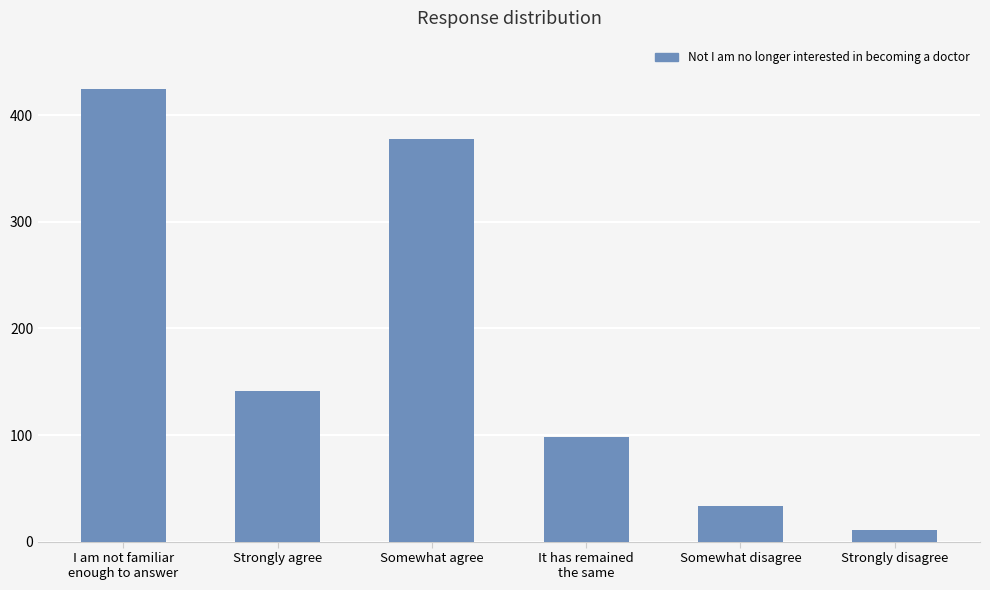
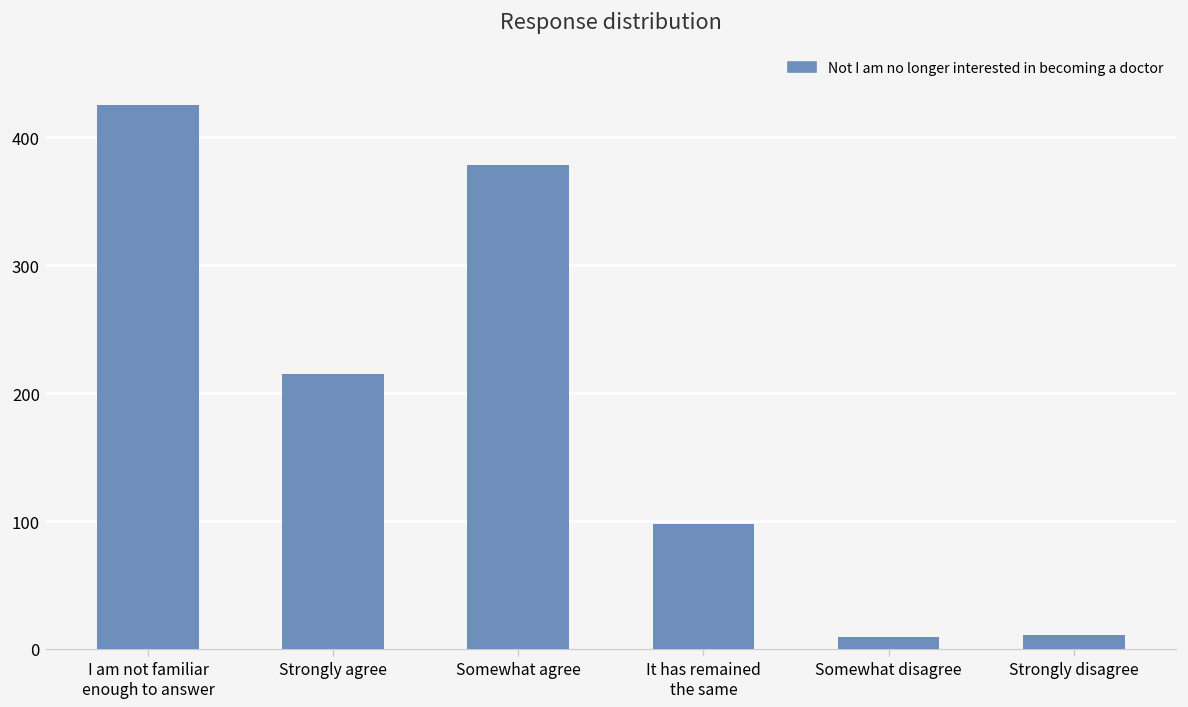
  {
    "I am not familiar enough to answer": 425,
-   "Strongly agree": 141,
+   "Strongly agree": 215,
    "Somewhat agree": 378,
    "It has remained the same": 98,
-   "Somewhat disagree": 33,
+   "Somewhat disagree": 9,
    "Strongly disagree": 11
  }
